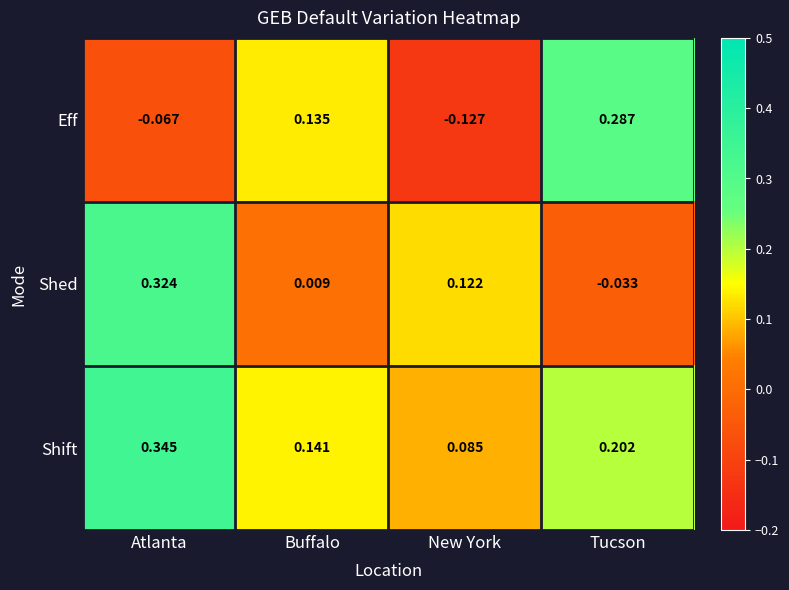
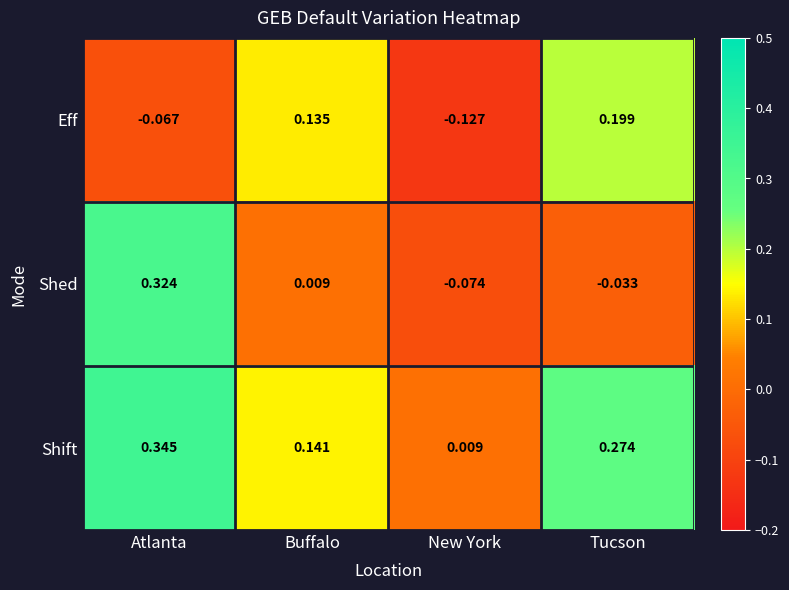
  {
    "Eff": {
      "Atlanta": -0.067,
      "Buffalo": 0.135,
      "New York": -0.127,
-     "Tucson": 0.287
+     "Tucson": 0.199
    },
    "Shed": {
      "Atlanta": 0.324,
      "Buffalo": 0.009,
-     "New York": 0.122,
+     "New York": -0.074,
      "Tucson": -0.033
    },
    "Shift": {
      "Atlanta": 0.345,
      "Buffalo": 0.141,
-     "New York": 0.085,
-     "Tucson": 0.202
+     "New York": 0.009,
+     "Tucson": 0.274
    }
  }
